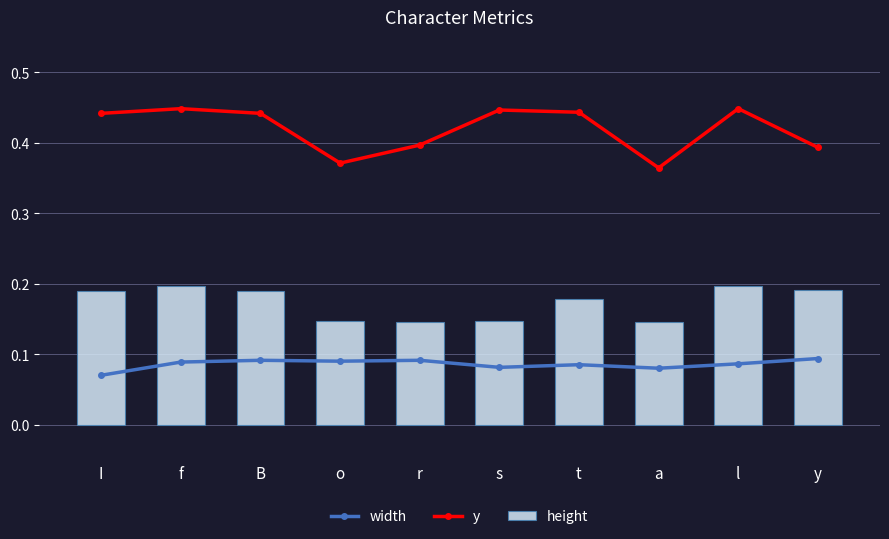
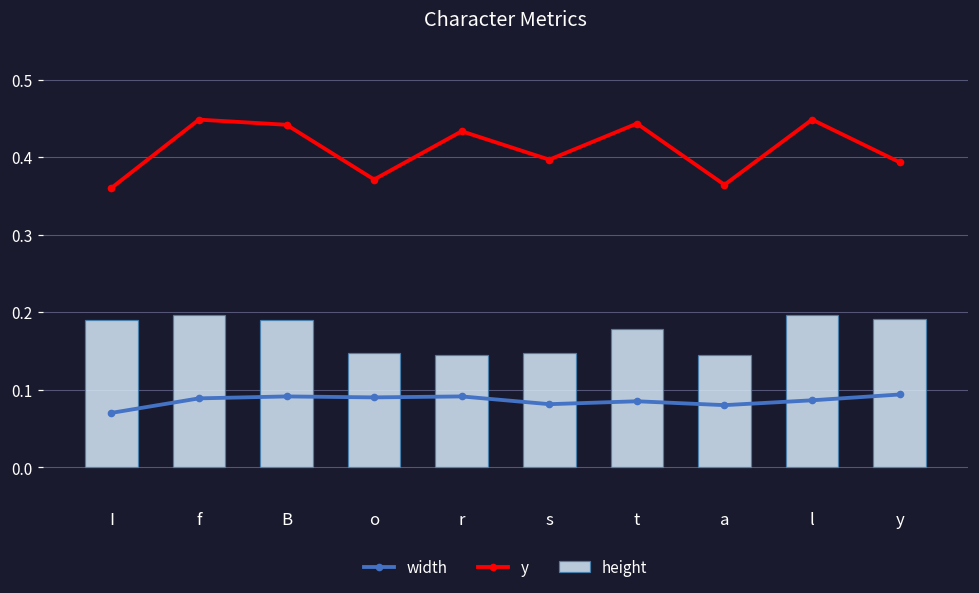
  {
    "width": {
      "I": 0.07,
      "f": 0.09,
      "B": 0.09,
      "o": 0.09,
      "r": 0.09,
      "s": 0.08,
      "t": 0.09,
      "a": 0.08,
      "l": 0.09,
      "y": 0.09
    },
    "height": {
      "I": 0.19,
      "f": 0.20,
      "B": 0.19,
      "o": 0.15,
      "r": 0.15,
      "s": 0.15,
      "t": 0.18,
      "a": 0.15,
      "l": 0.20,
      "y": 0.19
    },
    "y": {
-     "I": 0.44,
+     "I": 0.36,
      "f": 0.45,
      "B": 0.44,
      "o": 0.37,
-     "r": 0.40,
-     "s": 0.45,
+     "r": 0.43,
+     "s": 0.40,
      "t": 0.44,
      "a": 0.36,
      "l": 0.45,
      "y": 0.39
    }
  }
